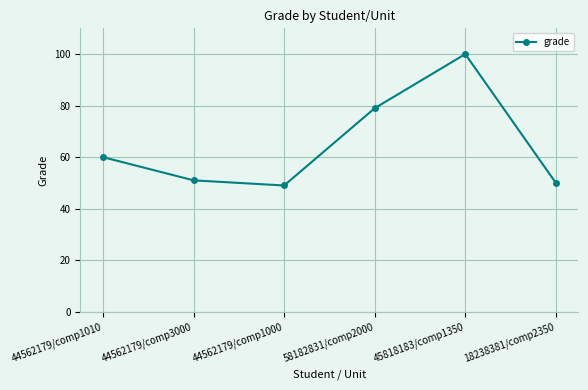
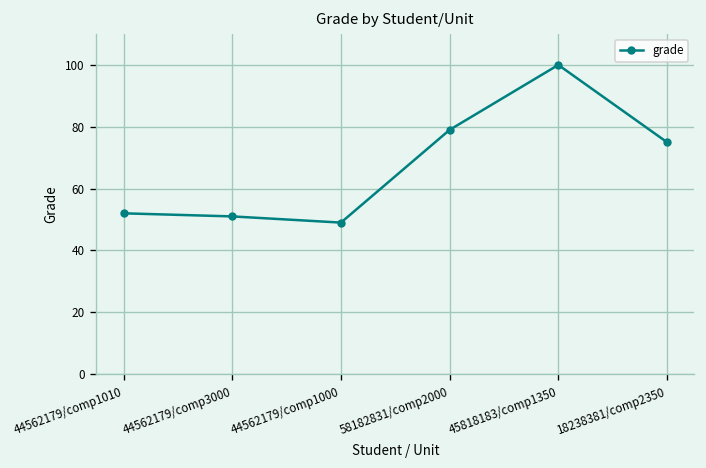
  {
-   "44562179/comp1010": 60,
+   "44562179/comp1010": 52,
    "44562179/comp3000": 51,
    "44562179/comp1000": 49,
    "58182831/comp2000": 79,
    "45818183/comp1350": 100,
-   "18238381/comp2350": 50
+   "18238381/comp2350": 75
  }
